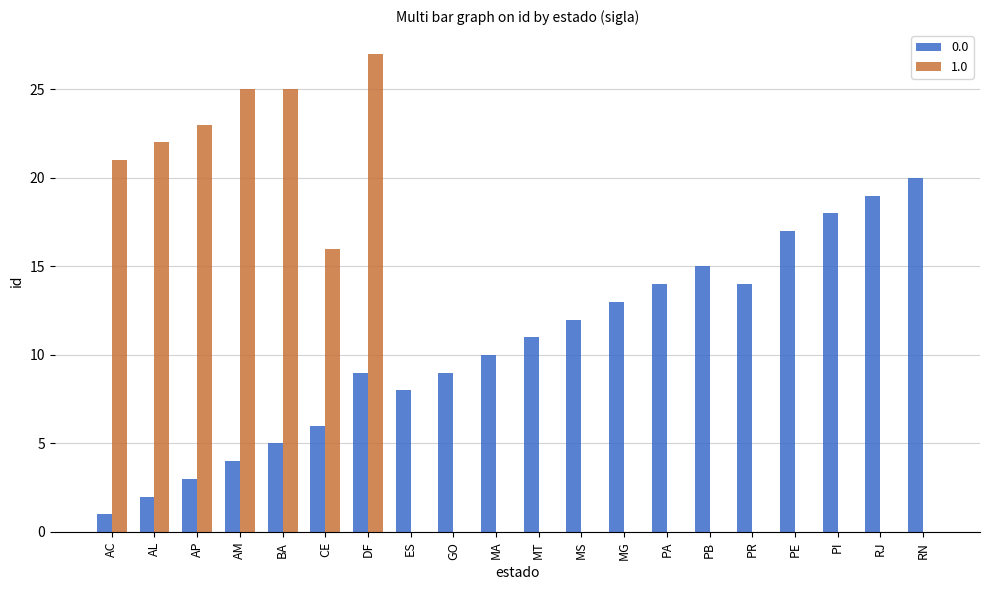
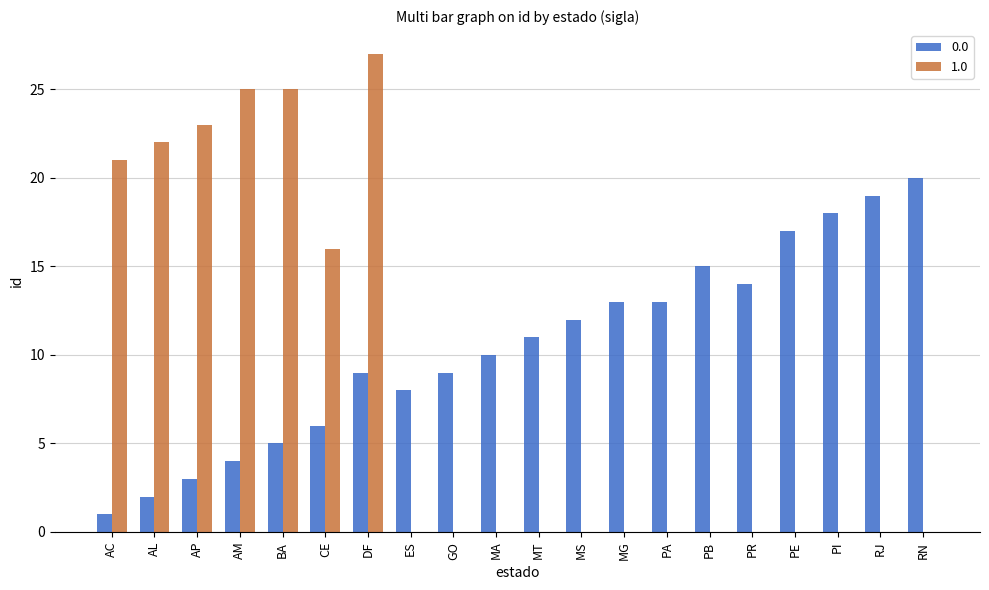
  {
    "0.0": {
      "AC": 1,
      "AL": 2,
      "AP": 3,
      "AM": 4,
      "BA": 5,
      "CE": 6,
      "DF": 9,
      "ES": 8,
      "GO": 9,
      "MA": 10,
      "MT": 11,
      "MS": 12,
      "MG": 13,
-     "PA": 14,
+     "PA": 13,
      "PB": 15,
      "PR": 14,
      "PE": 17,
      "PI": 18,
      "RJ": 19,
      "RN": 20
    },
    "1.0": {
      "AC": 21,
      "AL": 22,
      "AP": 23,
      "AM": 25,
      "BA": 25,
      "CE": 16,
      "DF": 27,
      "ES": 0,
      "GO": 0,
      "MA": 0,
      "MT": 0,
      "MS": 0,
      "MG": 0,
      "PA": 0,
      "PB": 0,
      "PR": 0,
      "PE": 0,
      "PI": 0,
      "RJ": 0,
      "RN": 0
    }
  }
